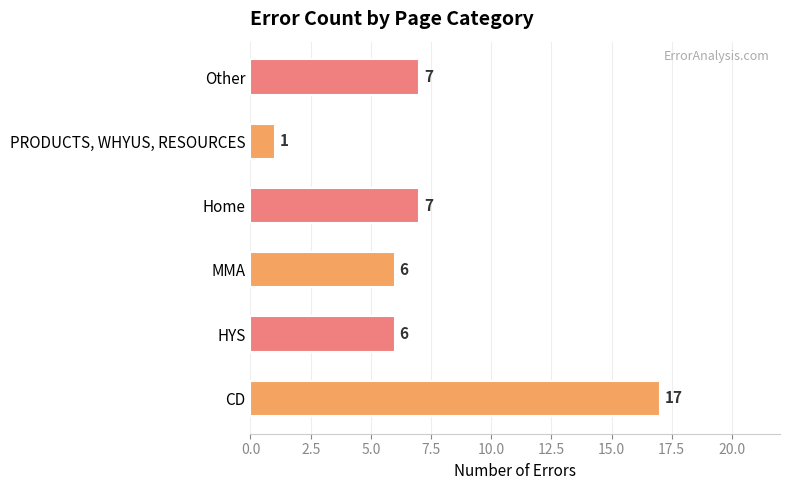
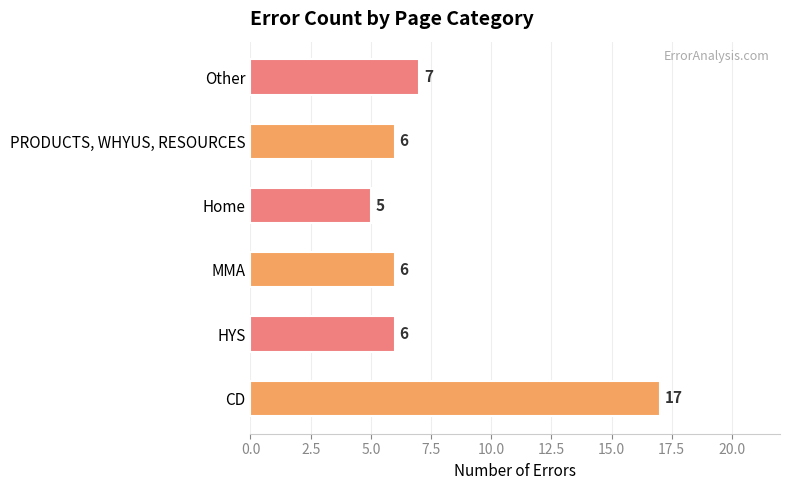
  {
    "Other": 7,
-   "PRODUCTS, WHYUS, RESOURCES": 1,
-   "Home": 7,
+   "PRODUCTS, WHYUS, RESOURCES": 6,
+   "Home": 5,
    "MMA": 6,
    "HYS": 6,
    "CD": 17
  }
